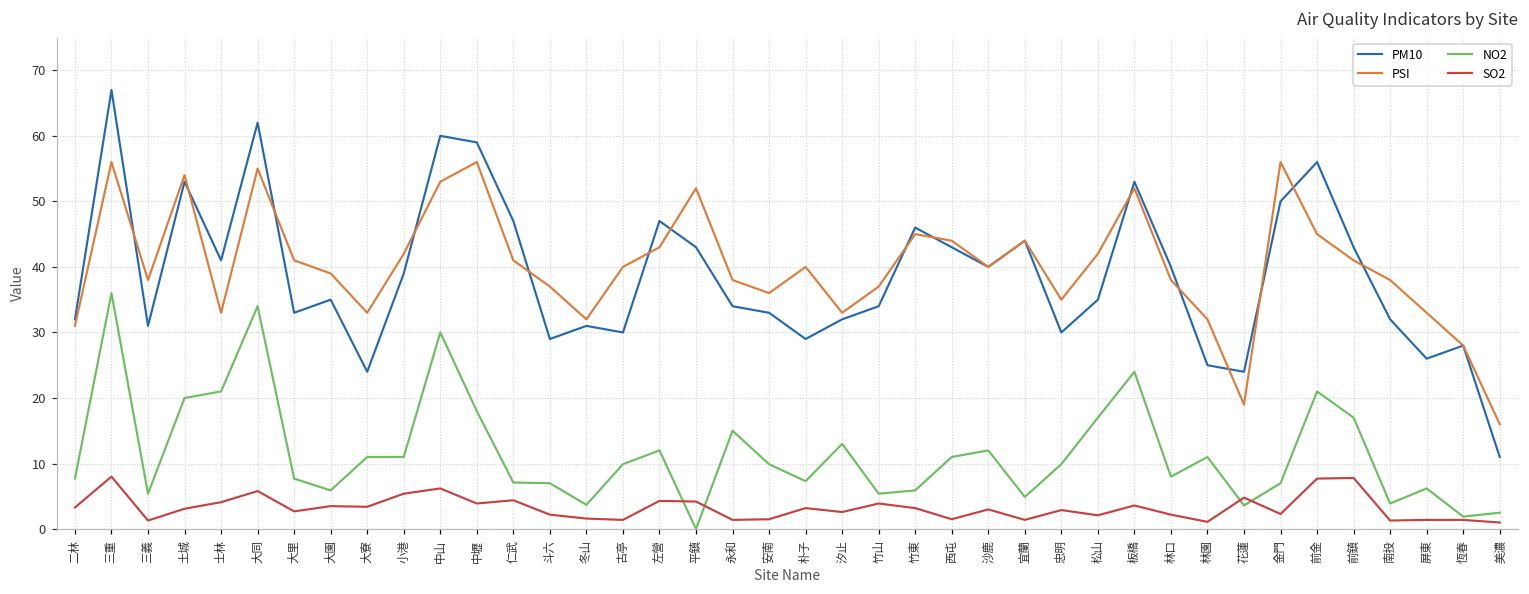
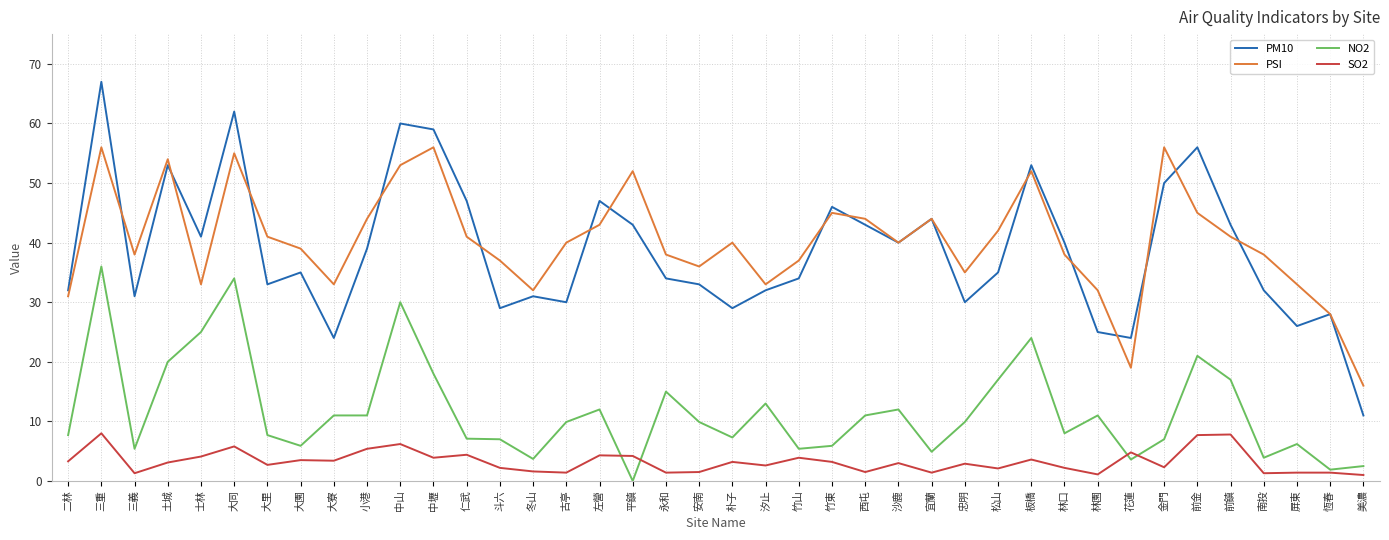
  {
    "PM10": {
      "二林": 32,
      "三重": 67,
      "三義": 31,
      "土城": 53,
      "士林": 41,
      "大同": 62,
      "大里": 33,
      "大園": 35,
      "大寮": 24,
      "小港": 39,
      "中山": 60,
      "中壢": 59,
      "仁武": 47,
      "斗六": 29,
      "冬山": 31,
      "古亭": 30,
      "左營": 47,
      "平鎮": 43,
      "永和": 34,
      "安南": 33,
      "朴子": 29,
      "汐止": 32,
      "竹山": 34,
      "竹東": 46,
      "西屯": 43,
      "忠明": 30,
      "松山": 35,
      "板橋": 53,
      "林口": 40,
      "林園": 25,
      "花蓮": 24,
      "金門": 50,
      "前金": 56,
      "前鎮": 43,
      "南投": 32,
      "屏東": 26,
      "美濃": 11
    },
    "PSI": {
      "二林": 31,
      "三重": 56,
      "三義": 38,
      "土城": 54,
      "士林": 33,
      "大同": 55,
      "大里": 41,
      "大園": 39,
      "大寮": 33,
-     "小港": 42,
+     "小港": 44,
      "中山": 53,
      "中壢": 56,
      "仁武": 41,
      "斗六": 37,
      "冬山": 32,
      "古亭": 40,
      "左營": 43,
      "平鎮": 52,
      "永和": 38,
      "安南": 36,
      "朴子": 40,
      "汐止": 33,
      "竹山": 37,
      "竹東": 45,
      "西屯": 44,
      "忠明": 35,
      "松山": 42,
      "板橋": 52,
      "林口": 38,
      "林園": 32,
      "花蓮": 19,
      "金門": 56,
      "前金": 45,
      "前鎮": 41,
      "南投": 38,
      "屏東": 33,
      "美濃": 16
    },
    "NO2": {
      "二林": 8,
      "三重": 36,
      "三義": 5,
      "土城": 20,
-     "士林": 21,
+     "士林": 25,
      "大同": 34,
      "大里": 8,
      "大園": 6,
      "大寮": 11,
      "小港": 11,
      "中山": 30,
      "中壢": 18,
      "仁武": 7,
      "斗六": 7,
      "冬山": 4,
      "古亭": 10,
      "左營": 12,
      "平鎮": 0,
      "永和": 15,
      "安南": 10,
      "朴子": 7,
      "汐止": 13,
      "竹山": 5,
      "竹東": 6,
      "西屯": 11,
      "沙鹿": 12,
      "宜蘭": 5,
      "忠明": 10,
      "松山": 17,
      "板橋": 24,
      "林口": 8,
      "林園": 11,
      "花蓮": 4,
      "金門": 7,
      "前金": 21,
      "前鎮": 17,
      "南投": 4,
      "屏東": 6,
      "恆春": 2,
      "美濃": 3
    },
    "SO2": {
      "二林": 3,
      "三重": 8,
      "三義": 1,
      "土城": 3,
      "士林": 4,
      "大同": 6,
      "大里": 3,
      "大園": 4,
      "大寮": 3,
      "小港": 5,
      "中山": 6,
      "中壢": 4,
      "仁武": 4,
      "斗六": 2,
      "冬山": 2,
      "古亭": 1,
      "左營": 4,
      "平鎮": 4,
      "永和": 1,
      "安南": 2,
      "朴子": 3,
      "汐止": 3,
      "竹山": 4,
      "竹東": 3,
      "西屯": 2,
      "沙鹿": 3,
      "宜蘭": 1,
      "忠明": 3,
      "松山": 2,
      "板橋": 4,
      "林口": 2,
      "林園": 1,
      "花蓮": 5,
      "金門": 2,
      "前金": 8,
      "前鎮": 8,
      "南投": 1,
      "屏東": 1,
      "恆春": 1,
      "美濃": 1
    }
  }
